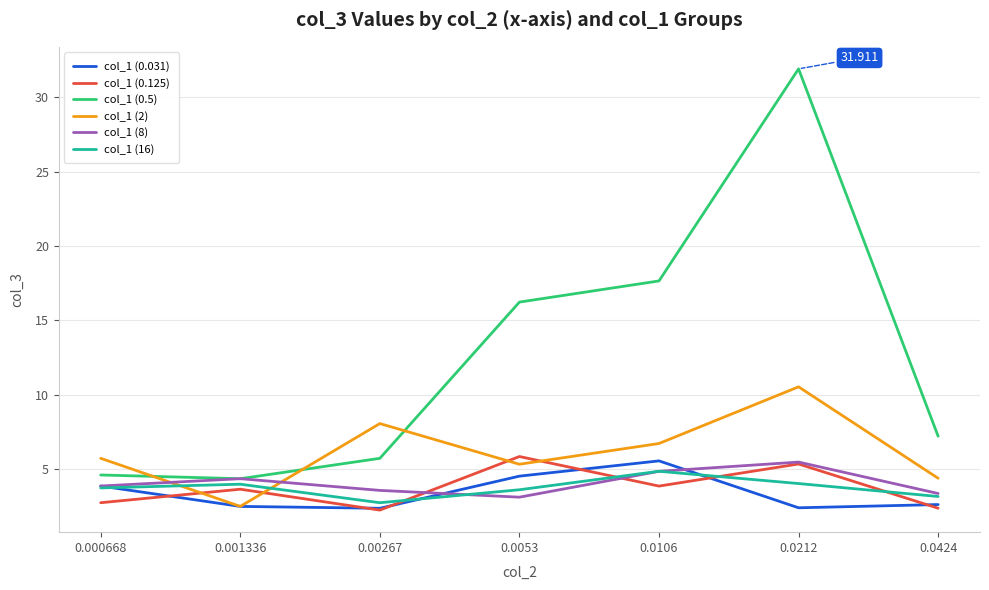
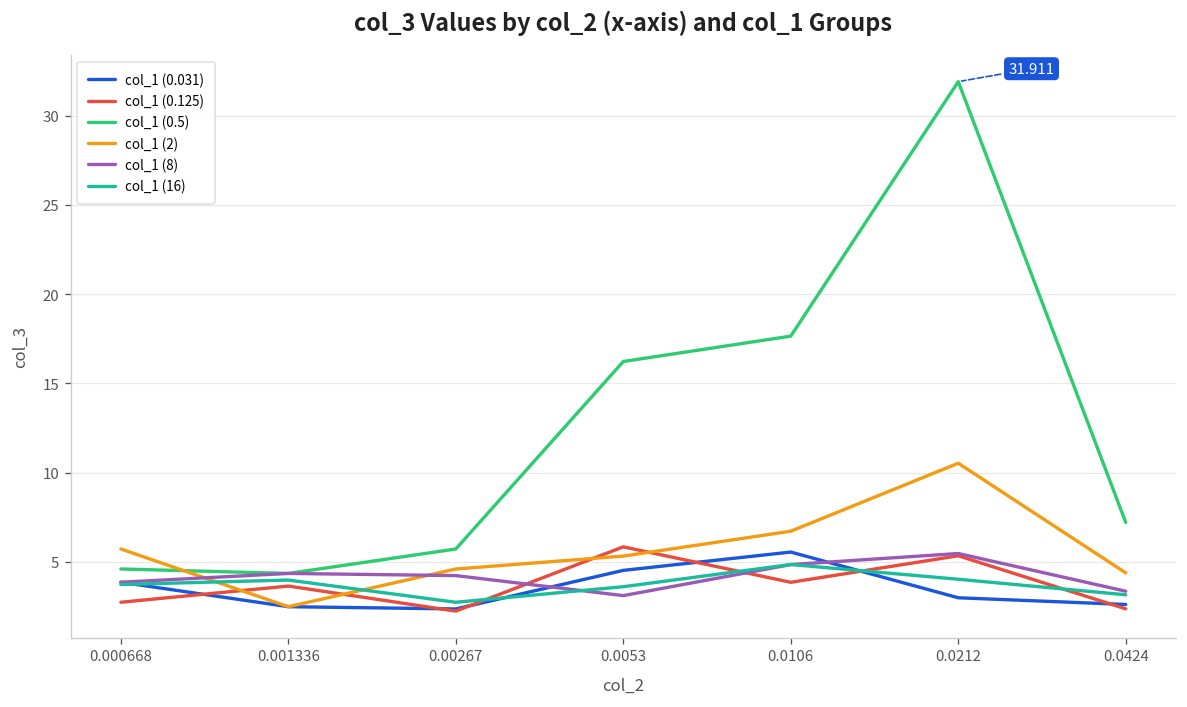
  {
    "col_1 (0.031)": {
      "0.0053": 4.5,
      "0.0106": 5.5,
-     "0.0212": 2.4,
+     "0.0212": 3.0,
      "0.0424": 2.6
    },
    "col_1 (0.125)": {
      "0.000668": 2.7,
      "0.001336": 3.6,
      "0.0053": 5.8,
      "0.0106": 3.9,
      "0.0424": 2.4
    },
    "col_1 (2)": {
      "0.000668": 5.7,
-     "0.00267": 8.1,
+     "0.00267": 4.6,
      "0.0053": 5.3,
      "0.0106": 6.7,
      "0.0212": 10.5,
      "0.0424": 4.4
    },
    "col_1 (8)": {
-     "0.00267": 3.6,
+     "0.00267": 4.2,
      "0.0053": 3.1,
      "0.0424": 3.4
    }
  }
